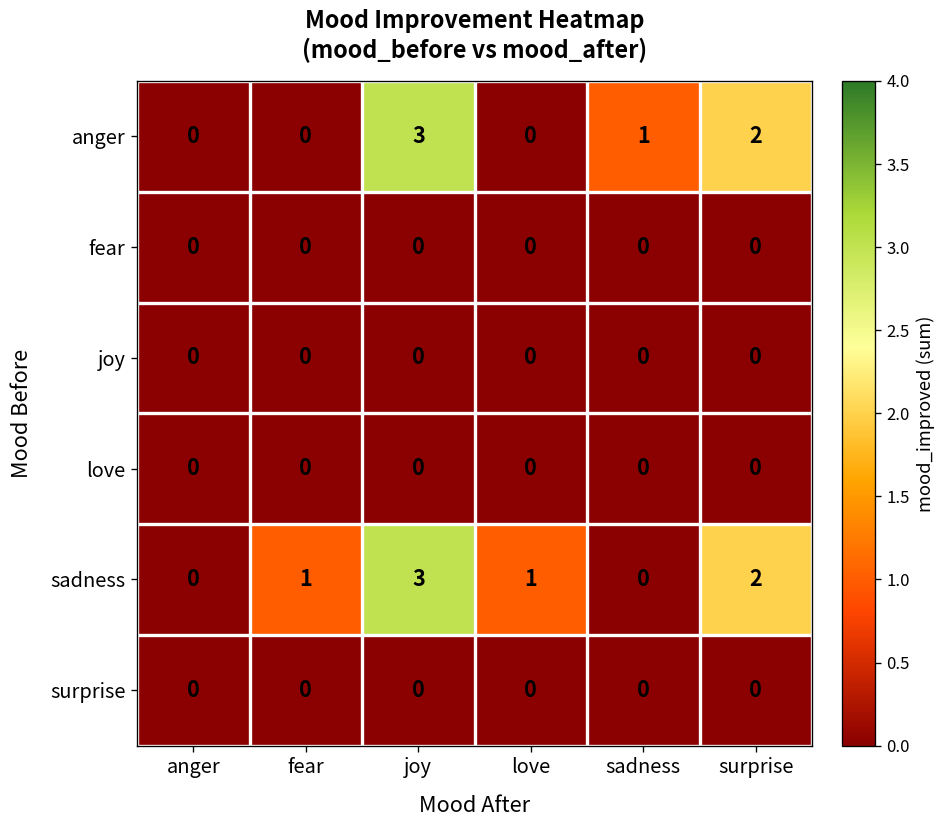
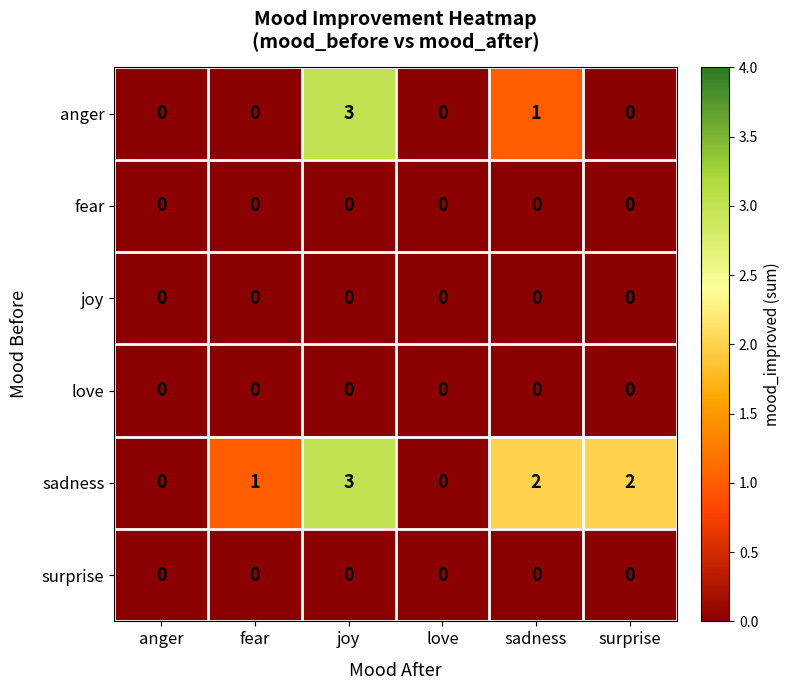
  {
    "anger": {
      "anger": 0,
      "fear": 0,
      "joy": 3,
      "love": 0,
      "sadness": 1,
-     "surprise": 2
+     "surprise": 0
    },
    "fear": {
      "anger": 0,
      "fear": 0,
      "joy": 0,
      "love": 0,
      "sadness": 0,
      "surprise": 0
    },
    "joy": {
      "anger": 0,
      "fear": 0,
      "joy": 0,
      "love": 0,
      "sadness": 0,
      "surprise": 0
    },
    "love": {
      "anger": 0,
      "fear": 0,
      "joy": 0,
      "love": 0,
      "sadness": 0,
      "surprise": 0
    },
    "sadness": {
      "anger": 0,
      "fear": 1,
      "joy": 3,
-     "love": 1,
-     "sadness": 0,
+     "love": 0,
+     "sadness": 2,
      "surprise": 2
    },
    "surprise": {
      "anger": 0,
      "fear": 0,
      "joy": 0,
      "love": 0,
      "sadness": 0,
      "surprise": 0
    }
  }
